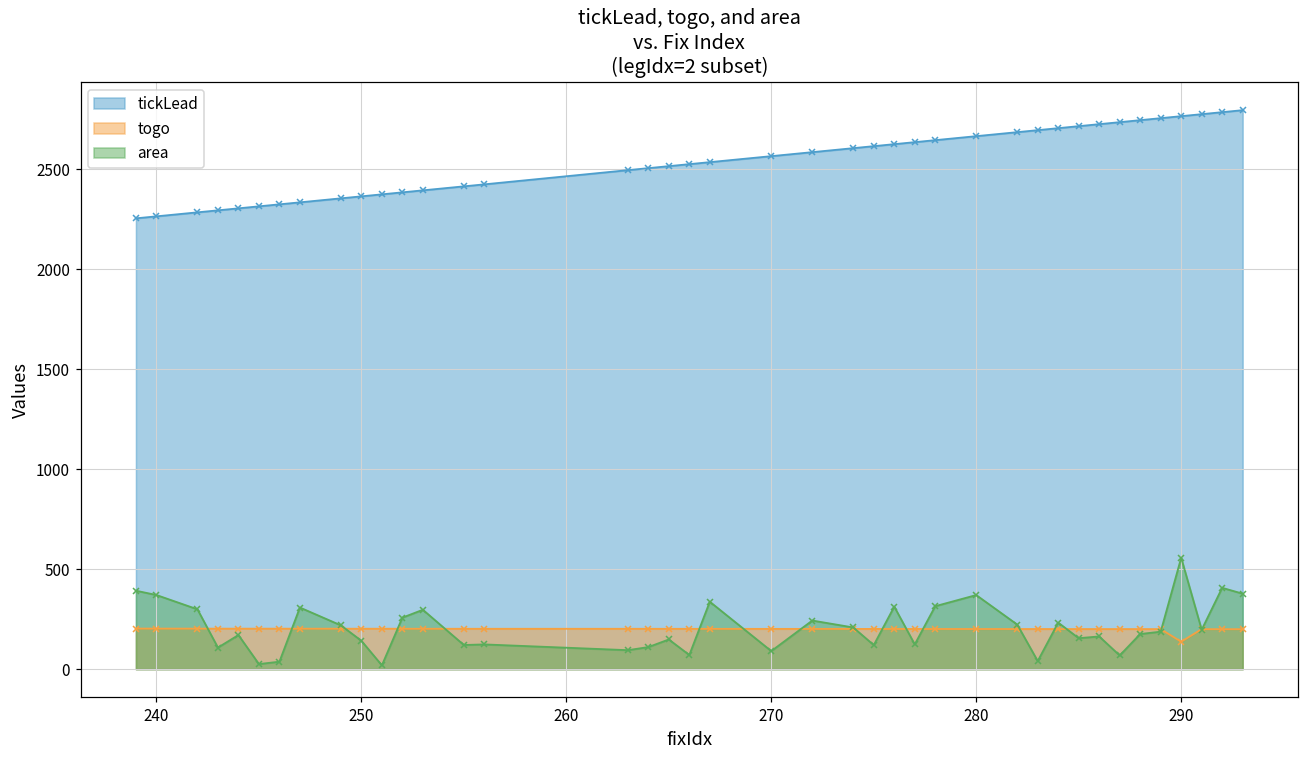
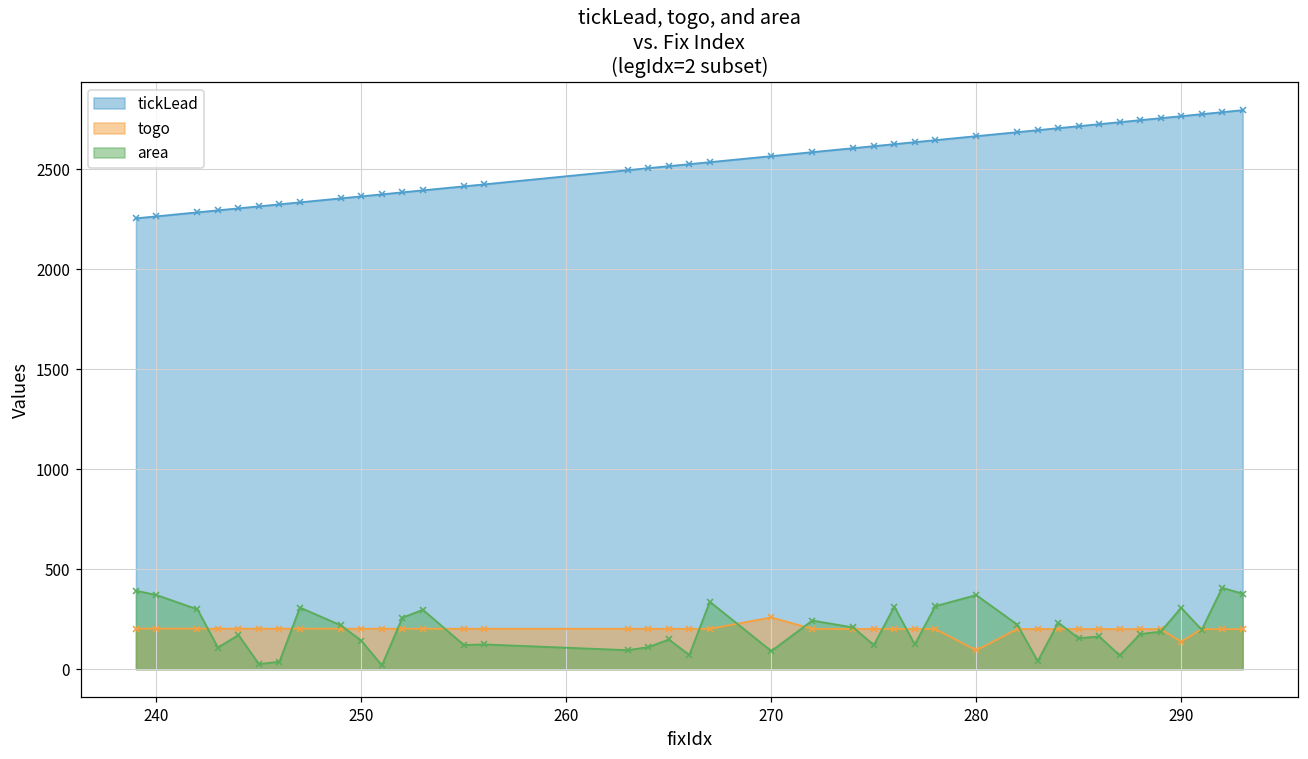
  {
    "tickLead": {
      "240": 2260,
      "250": 2360,
      "270": 2570,
      "280": 2670,
      "290": 2770
    },
    "togo": {
      "240": 200,
      "250": 200,
-     "270": 200,
-     "280": 200,
+     "270": 260,
+     "280": 90,
      "290": 140
    },
    "area": {
      "240": 370,
      "250": 140,
      "270": 90,
      "280": 370,
-     "290": 560
+     "290": 310
    }
  }
